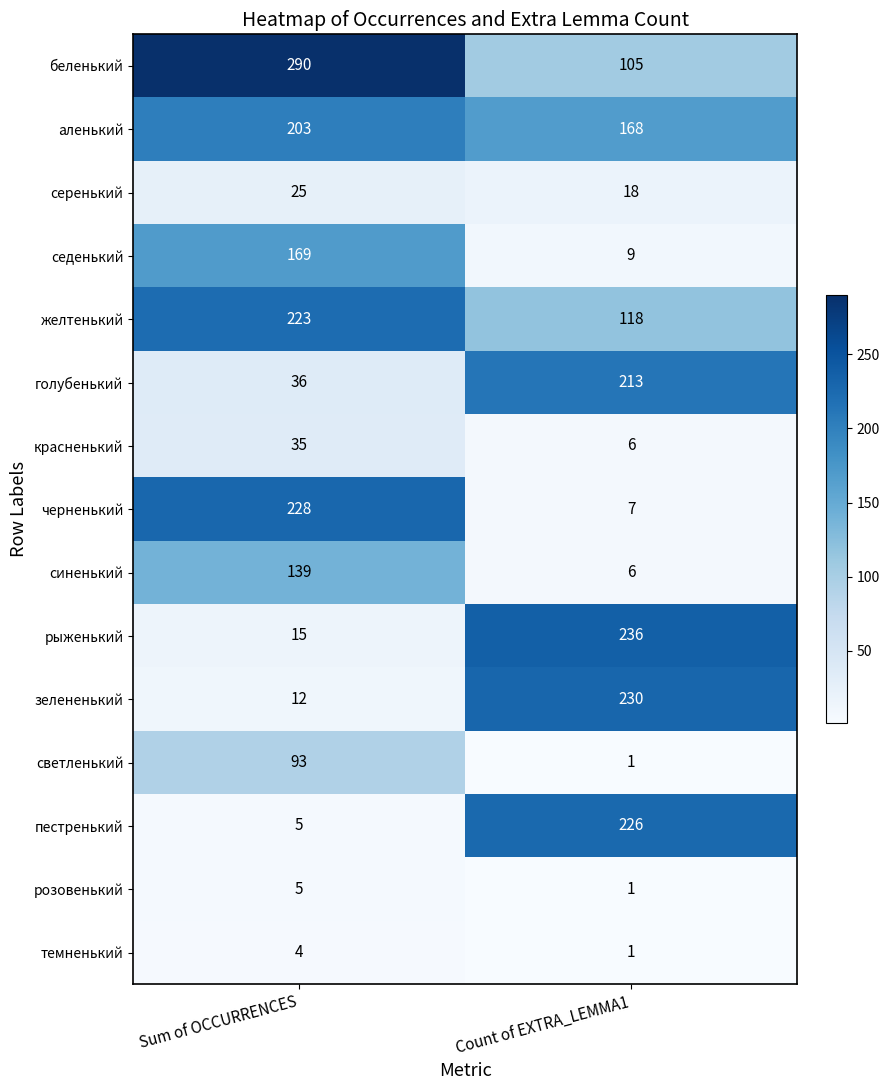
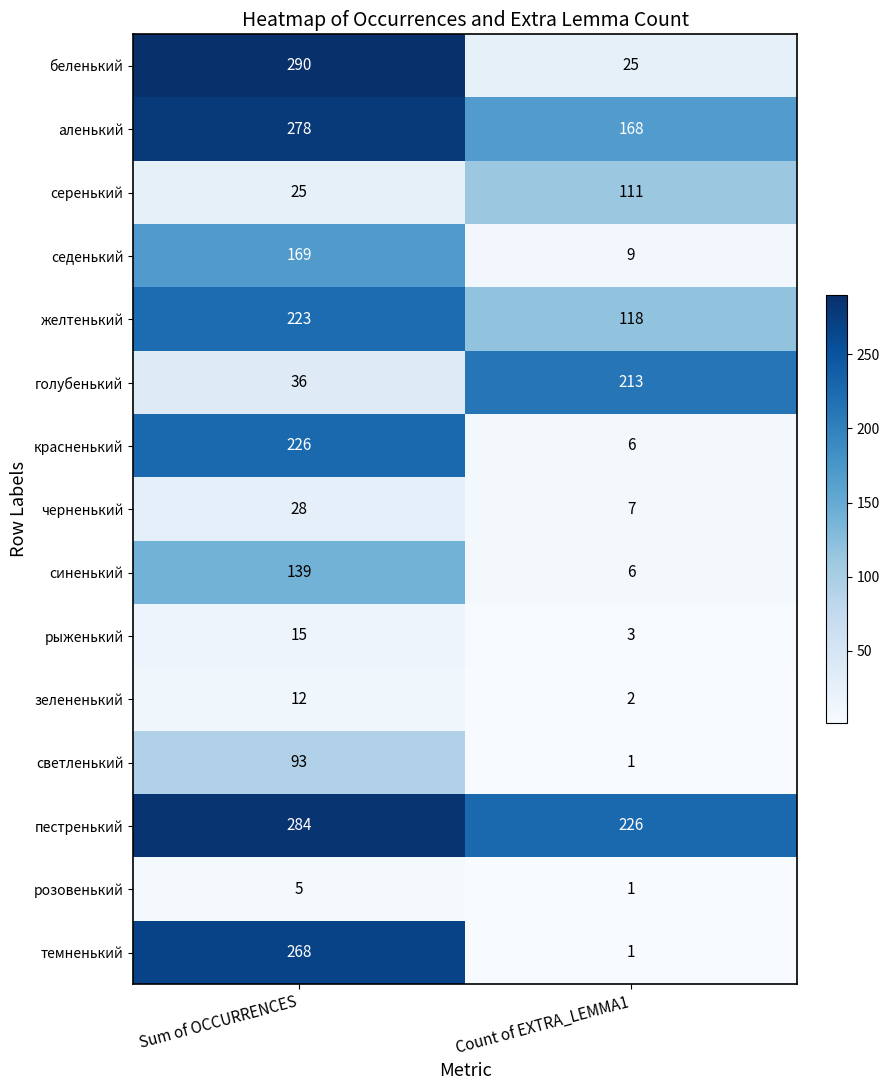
  {
    "беленький": {
      "Sum of OCCURRENCES": 290,
-     "Count of EXTRA_LEMMA1": 105
+     "Count of EXTRA_LEMMA1": 25
    },
    "аленький": {
-     "Sum of OCCURRENCES": 203,
+     "Sum of OCCURRENCES": 278,
      "Count of EXTRA_LEMMA1": 168
    },
    "серенький": {
      "Sum of OCCURRENCES": 25,
-     "Count of EXTRA_LEMMA1": 18
+     "Count of EXTRA_LEMMA1": 111
    },
    "седенький": {
      "Sum of OCCURRENCES": 169,
      "Count of EXTRA_LEMMA1": 9
    },
    "желтенький": {
      "Sum of OCCURRENCES": 223,
      "Count of EXTRA_LEMMA1": 118
    },
    "голубенький": {
      "Sum of OCCURRENCES": 36,
      "Count of EXTRA_LEMMA1": 213
    },
    "красненький": {
-     "Sum of OCCURRENCES": 35,
+     "Sum of OCCURRENCES": 226,
      "Count of EXTRA_LEMMA1": 6
    },
    "черненький": {
-     "Sum of OCCURRENCES": 228,
+     "Sum of OCCURRENCES": 28,
      "Count of EXTRA_LEMMA1": 7
    },
    "синенький": {
      "Sum of OCCURRENCES": 139,
      "Count of EXTRA_LEMMA1": 6
    },
    "рыженький": {
      "Sum of OCCURRENCES": 15,
-     "Count of EXTRA_LEMMA1": 236
+     "Count of EXTRA_LEMMA1": 3
    },
    "зелененький": {
      "Sum of OCCURRENCES": 12,
-     "Count of EXTRA_LEMMA1": 230
+     "Count of EXTRA_LEMMA1": 2
    },
    "светленький": {
      "Sum of OCCURRENCES": 93,
      "Count of EXTRA_LEMMA1": 1
    },
    "пестренький": {
-     "Sum of OCCURRENCES": 5,
+     "Sum of OCCURRENCES": 284,
      "Count of EXTRA_LEMMA1": 226
    },
    "розовенький": {
      "Sum of OCCURRENCES": 5,
      "Count of EXTRA_LEMMA1": 1
    },
    "темненький": {
-     "Sum of OCCURRENCES": 4,
+     "Sum of OCCURRENCES": 268,
      "Count of EXTRA_LEMMA1": 1
    }
  }
